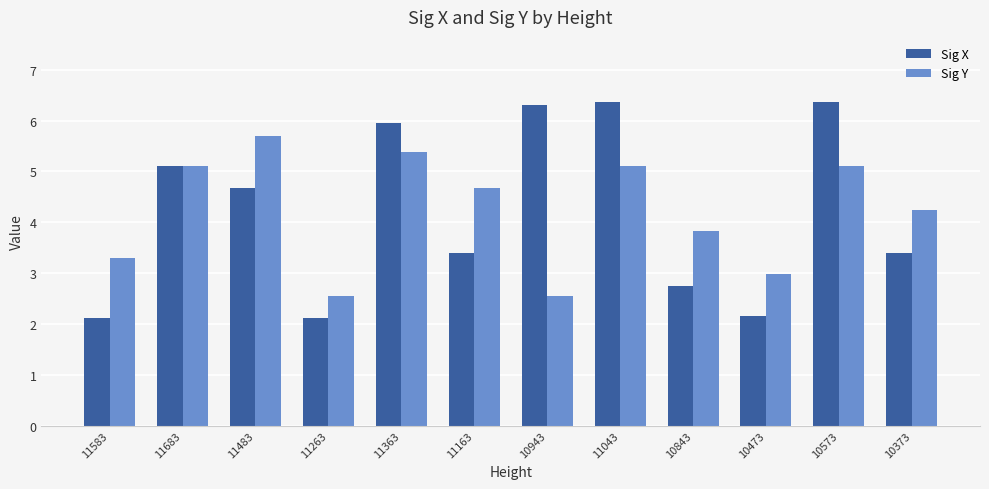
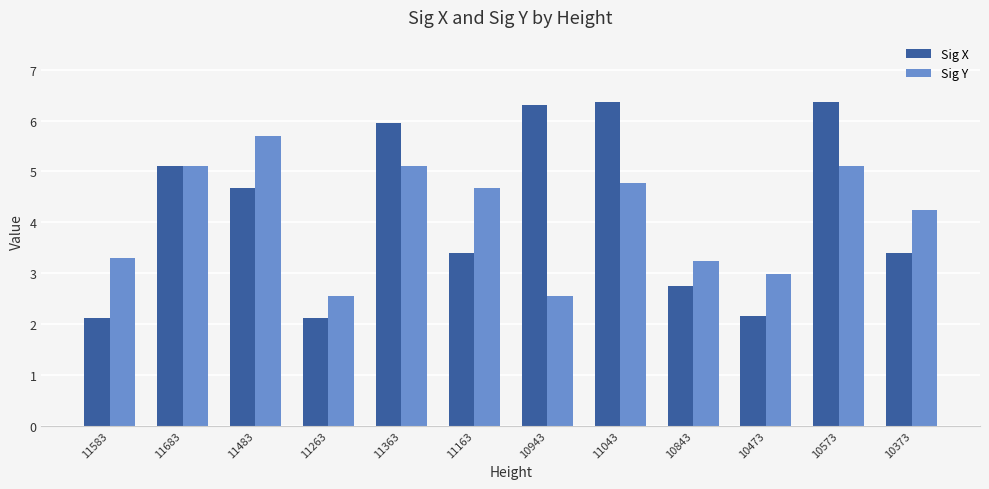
  {
    "Sig X": {
      "11583": 2.1,
      "11683": 5.1,
      "11483": 4.7,
      "11263": 2.1,
      "11363": 5.9,
      "11163": 3.4,
      "10943": 6.3,
      "11043": 6.4,
      "10843": 2.8,
      "10473": 2.1,
      "10573": 6.4,
      "10373": 3.4
    },
    "Sig Y": {
      "11583": 3.3,
      "11683": 5.1,
      "11483": 5.7,
      "11263": 2.5,
-     "11363": 5.4,
+     "11363": 5.1,
      "11163": 4.7,
      "10943": 2.5,
-     "11043": 5.1,
-     "10843": 3.8,
+     "11043": 4.8,
+     "10843": 3.2,
      "10473": 3.0,
      "10573": 5.1,
      "10373": 4.2
    }
  }
